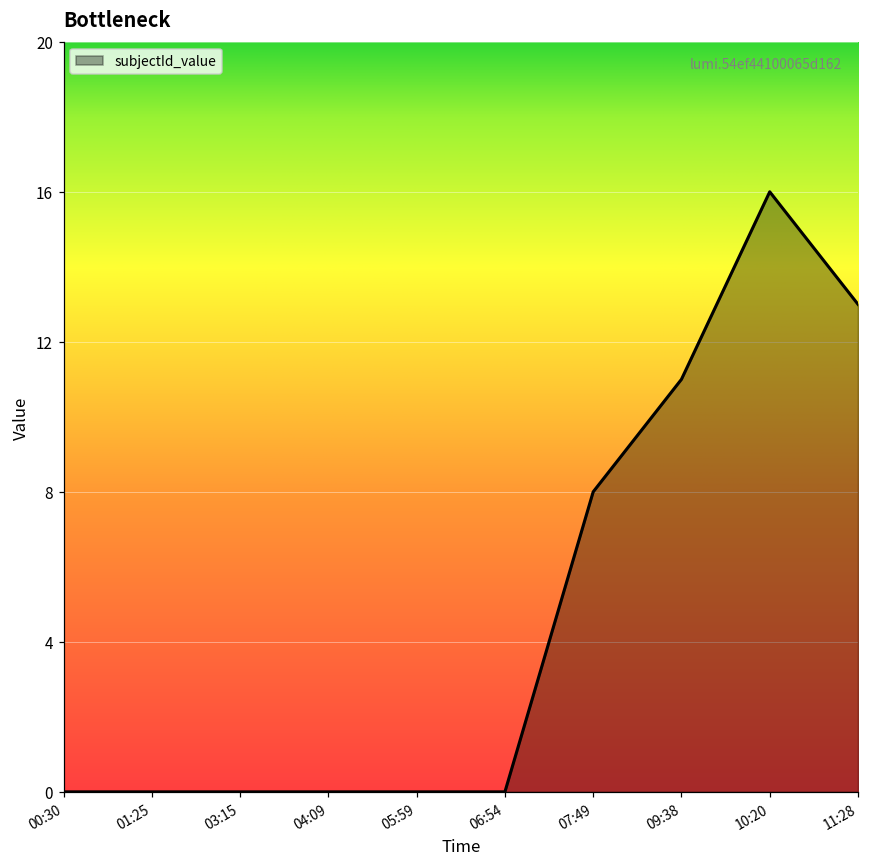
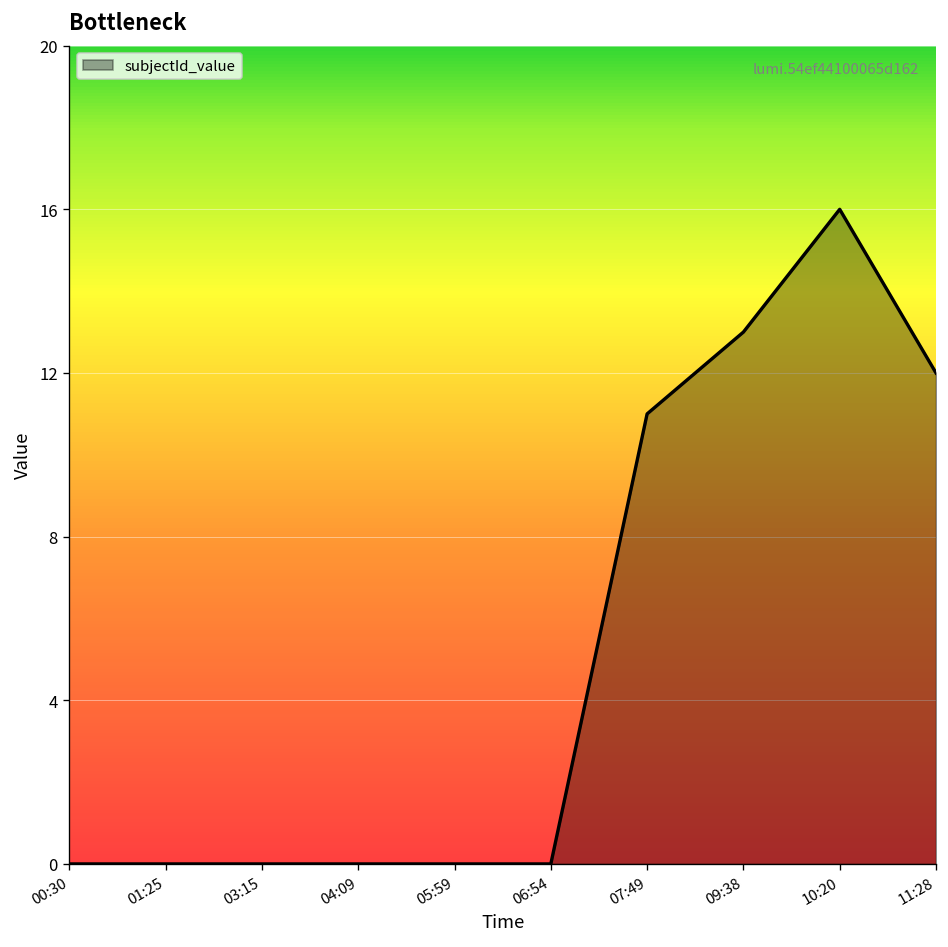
  {
    "00:30": 0,
    "01:25": 0,
    "03:15": 0,
    "04:09": 0,
    "05:59": 0,
    "06:54": 0,
-   "07:49": 8,
-   "09:38": 11,
+   "07:49": 11,
+   "09:38": 13,
    "10:20": 16,
-   "11:28": 13
+   "11:28": 12
  }
